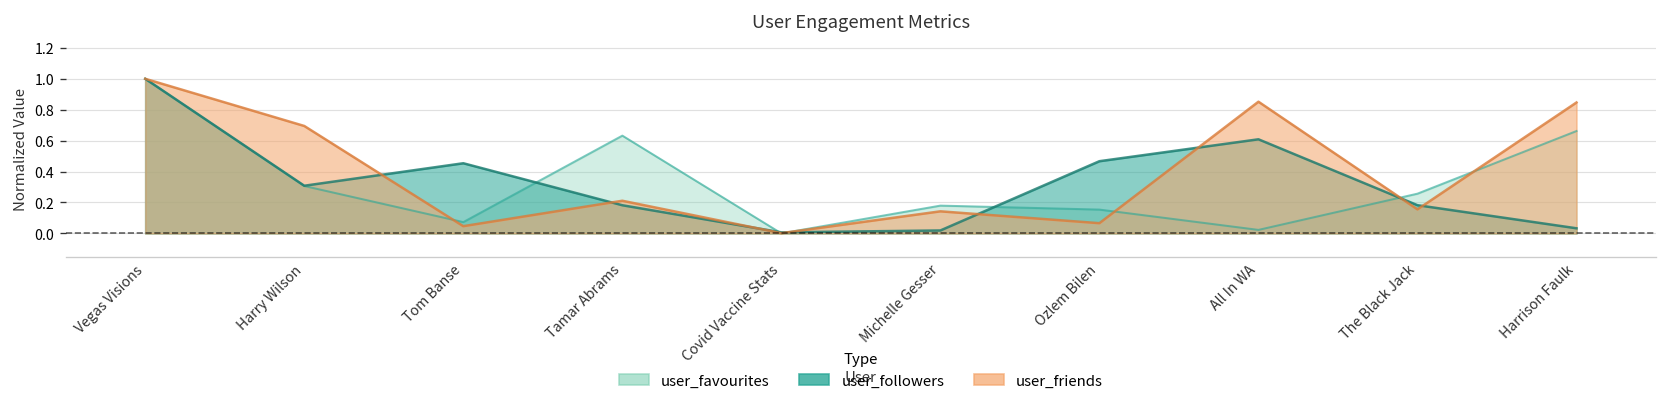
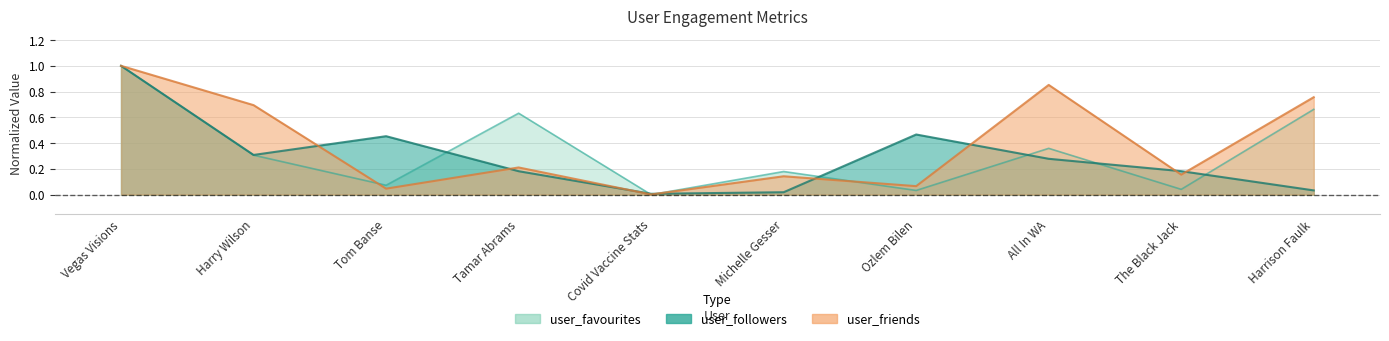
  {
    "user_favourites": {
      "Tom Banse": 0.07,
      "Tamar Abrams": 0.63,
      "Michelle Gesser": 0.18,
-     "Ozlem Bilen": 0.15,
-     "All In WA": 0.02,
-     "The Black Jack": 0.26,
+     "Ozlem Bilen": 0.03,
+     "All In WA": 0.36,
+     "The Black Jack": 0.04,
      "Harrison Faulk": 0.66
    },
    "user_followers": {
      "Tom Banse": 0.45,
      "Tamar Abrams": 0.18,
      "Michelle Gesser": 0.02,
      "Ozlem Bilen": 0.47,
-     "All In WA": 0.61,
+     "All In WA": 0.28,
      "The Black Jack": 0.18,
      "Harrison Faulk": 0.03
    },
    "user_friends": {
      "Harry Wilson": 0.69,
      "Tom Banse": 0.05,
      "Tamar Abrams": 0.21,
      "Michelle Gesser": 0.14,
      "Ozlem Bilen": 0.07,
      "All In WA": 0.85,
      "The Black Jack": 0.16,
-     "Harrison Faulk": 0.85
+     "Harrison Faulk": 0.76
    }
  }
